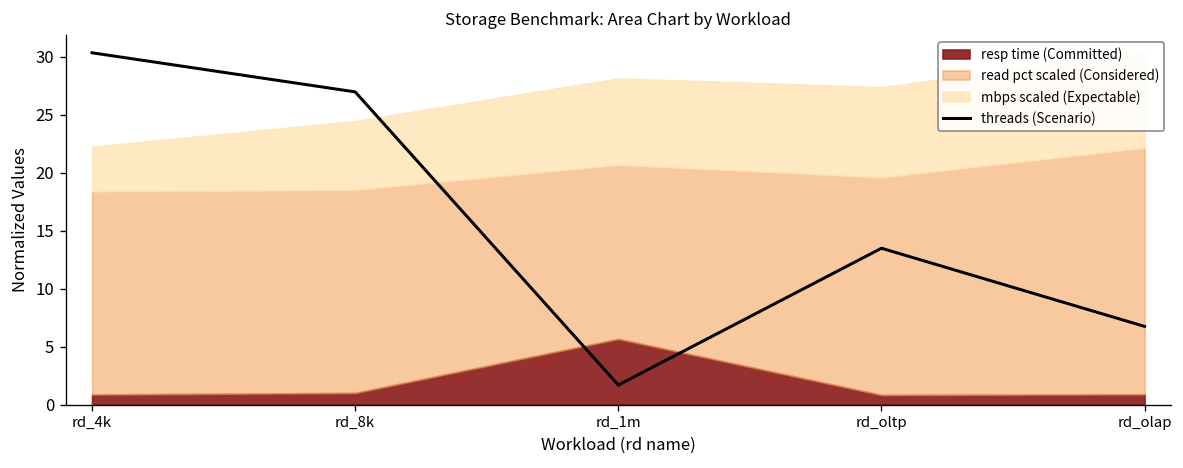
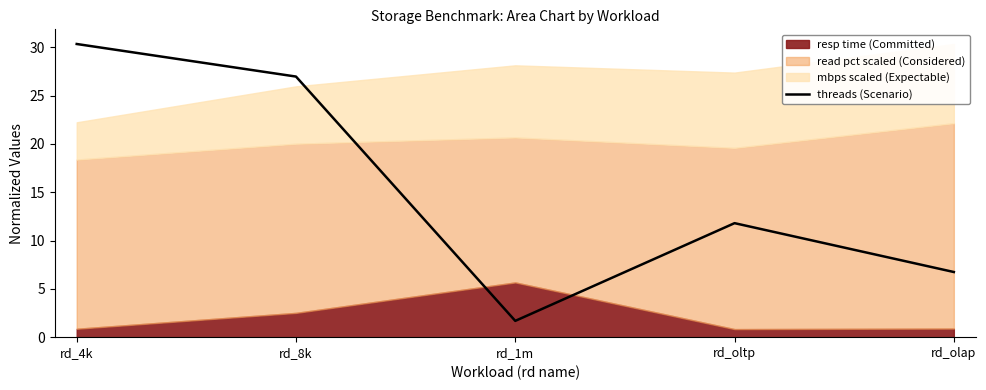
  {
    "threads (Scenario)": {
      "rd_4k": 30,
      "rd_8k": 27,
      "rd_1m": 2,
-     "rd_oltp": 13,
+     "rd_oltp": 12,
      "rd_olap": 7
    },
    "resp time (Committed)": {
      "rd_4k": 1,
-     "rd_8k": 1,
+     "rd_8k": 3,
      "rd_1m": 6,
      "rd_oltp": 1,
      "rd_olap": 1
    },
    "read pct scaled (Considered)": {
      "rd_4k": 18,
      "rd_8k": 18,
      "rd_1m": 15,
      "rd_oltp": 19,
      "rd_olap": 21
    },
    "mbps scaled (Expectable)": {
      "rd_4k": 4,
      "rd_8k": 6,
      "rd_1m": 7,
      "rd_oltp": 8
    }
  }
